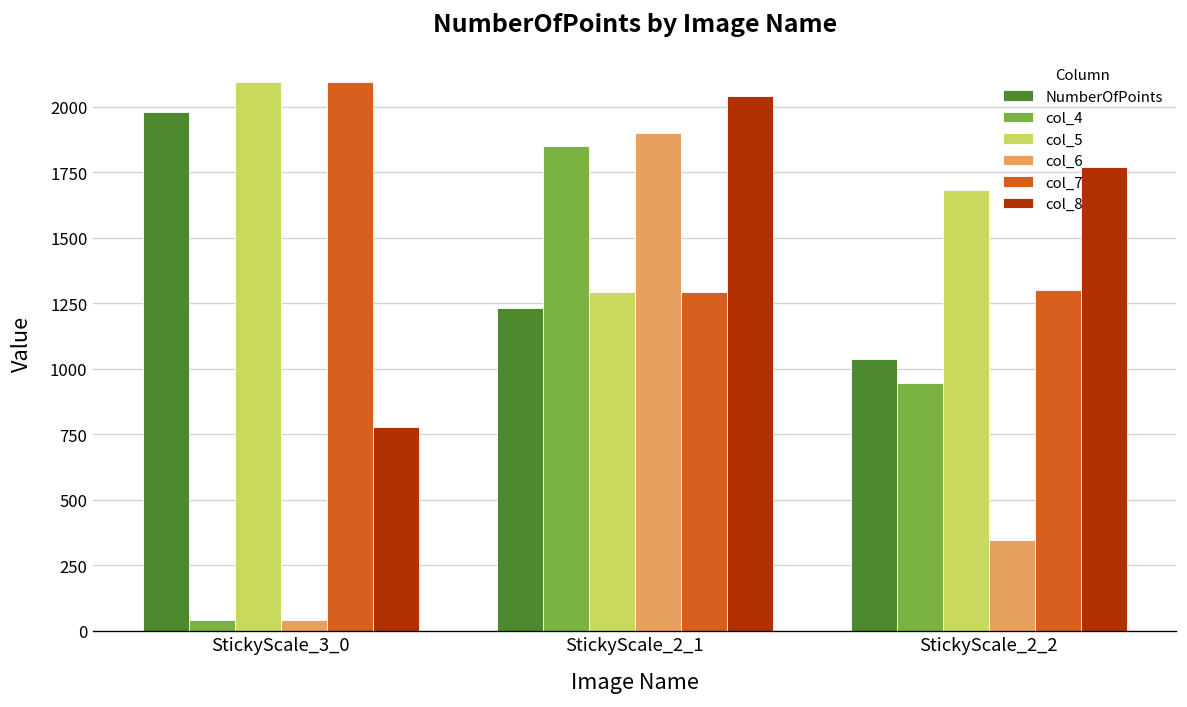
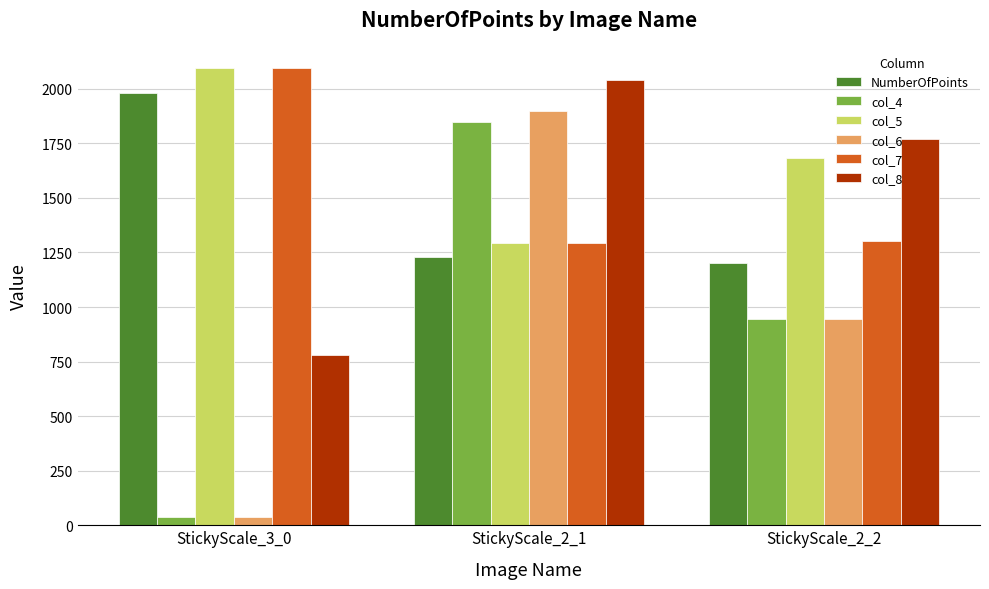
  {
    "NumberOfPoints": {
      "StickyScale_3_0": 1980,
      "StickyScale_2_1": 1230,
-     "StickyScale_2_2": 1040
+     "StickyScale_2_2": 1200
    },
    "col_4": {
      "StickyScale_3_0": 40,
      "StickyScale_2_1": 1850,
      "StickyScale_2_2": 950
    },
    "col_5": {
      "StickyScale_3_0": 2090,
      "StickyScale_2_1": 1290,
      "StickyScale_2_2": 1680
    },
    "col_6": {
      "StickyScale_3_0": 40,
      "StickyScale_2_1": 1900,
-     "StickyScale_2_2": 350
+     "StickyScale_2_2": 950
    },
    "col_7": {
      "StickyScale_3_0": 2090,
      "StickyScale_2_1": 1290,
      "StickyScale_2_2": 1300
    },
    "col_8": {
      "StickyScale_3_0": 780,
      "StickyScale_2_1": 2040,
      "StickyScale_2_2": 1770
    }
  }
